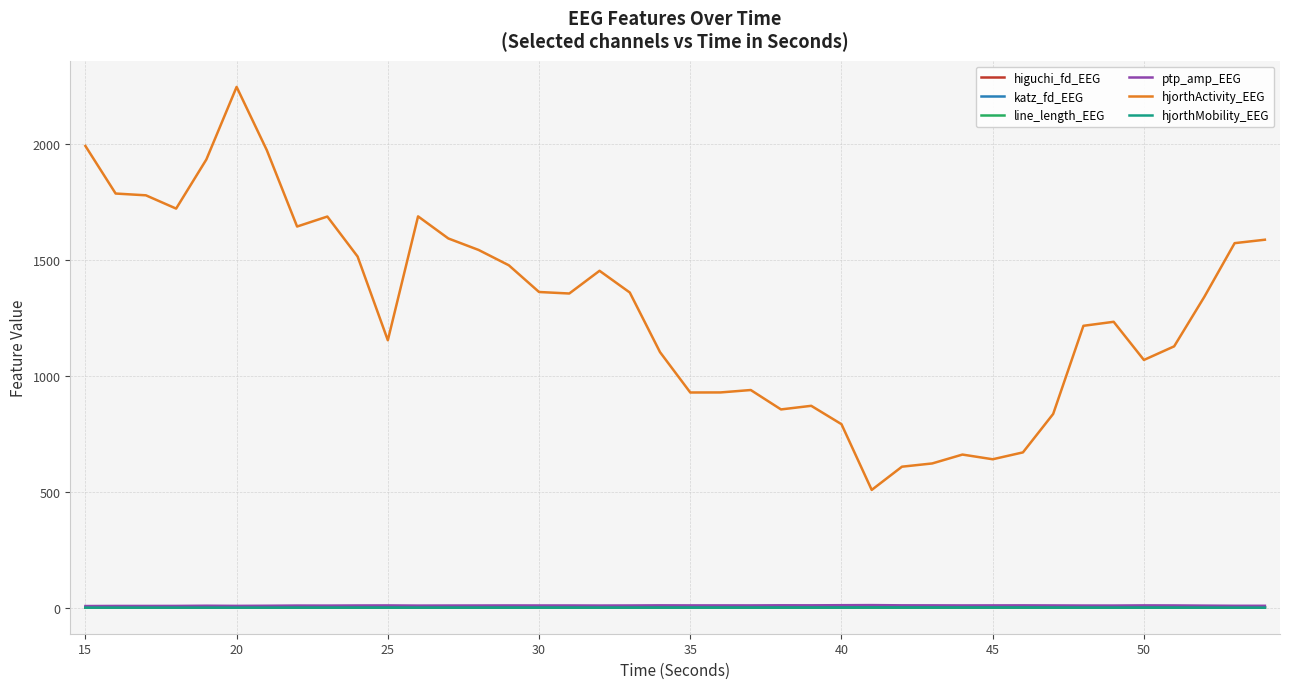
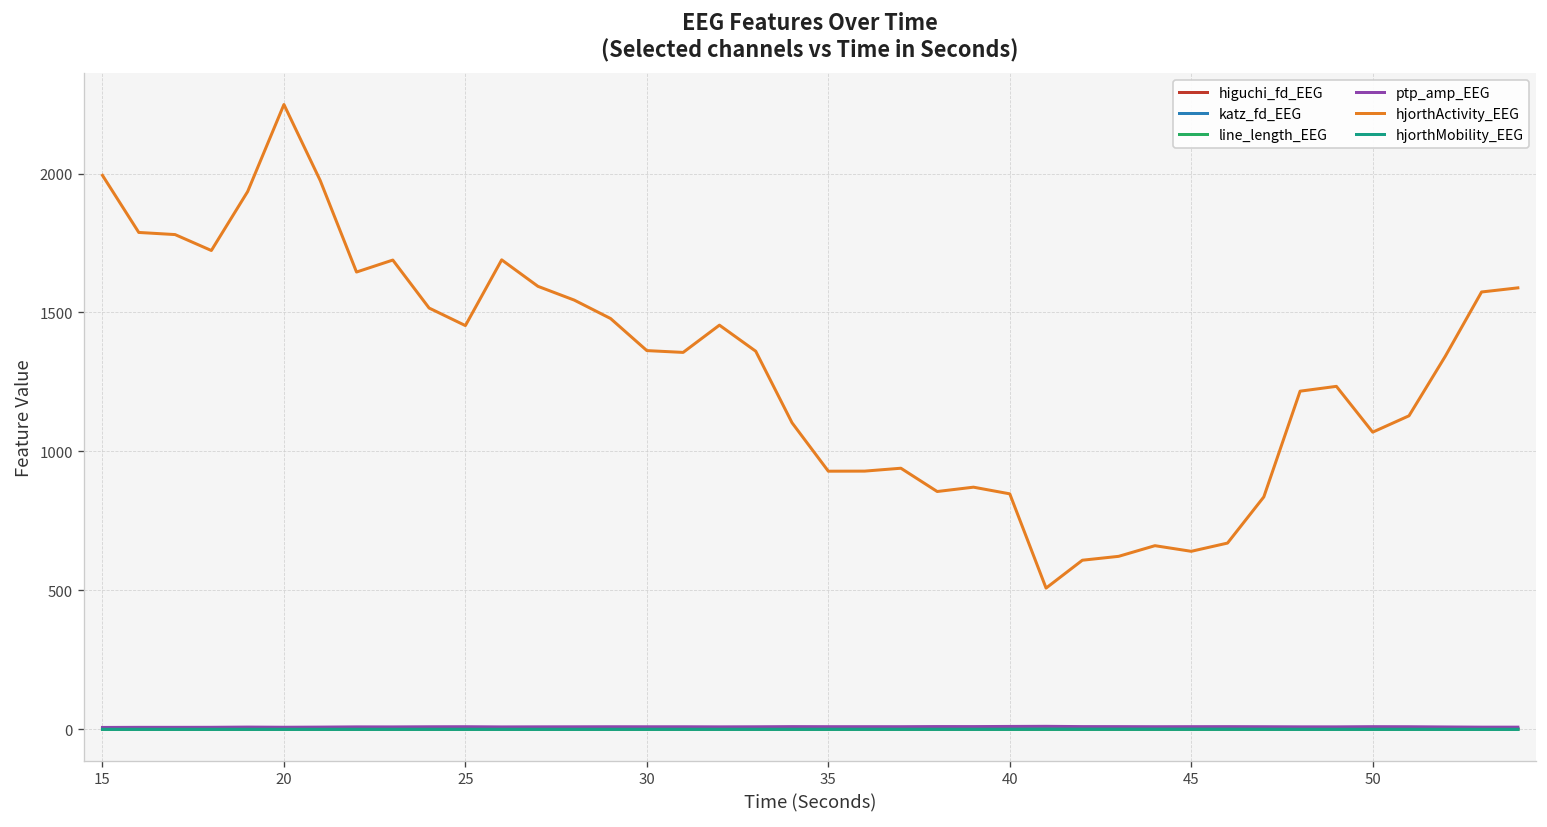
  {
    "hjorthActivity_EEG": {
      "15": 1990,
      "20": 2250,
-     "25": 1150,
+     "25": 1450,
      "30": 1360,
      "35": 930,
-     "40": 790,
+     "40": 850,
      "45": 640,
      "50": 1070
    }
  }
